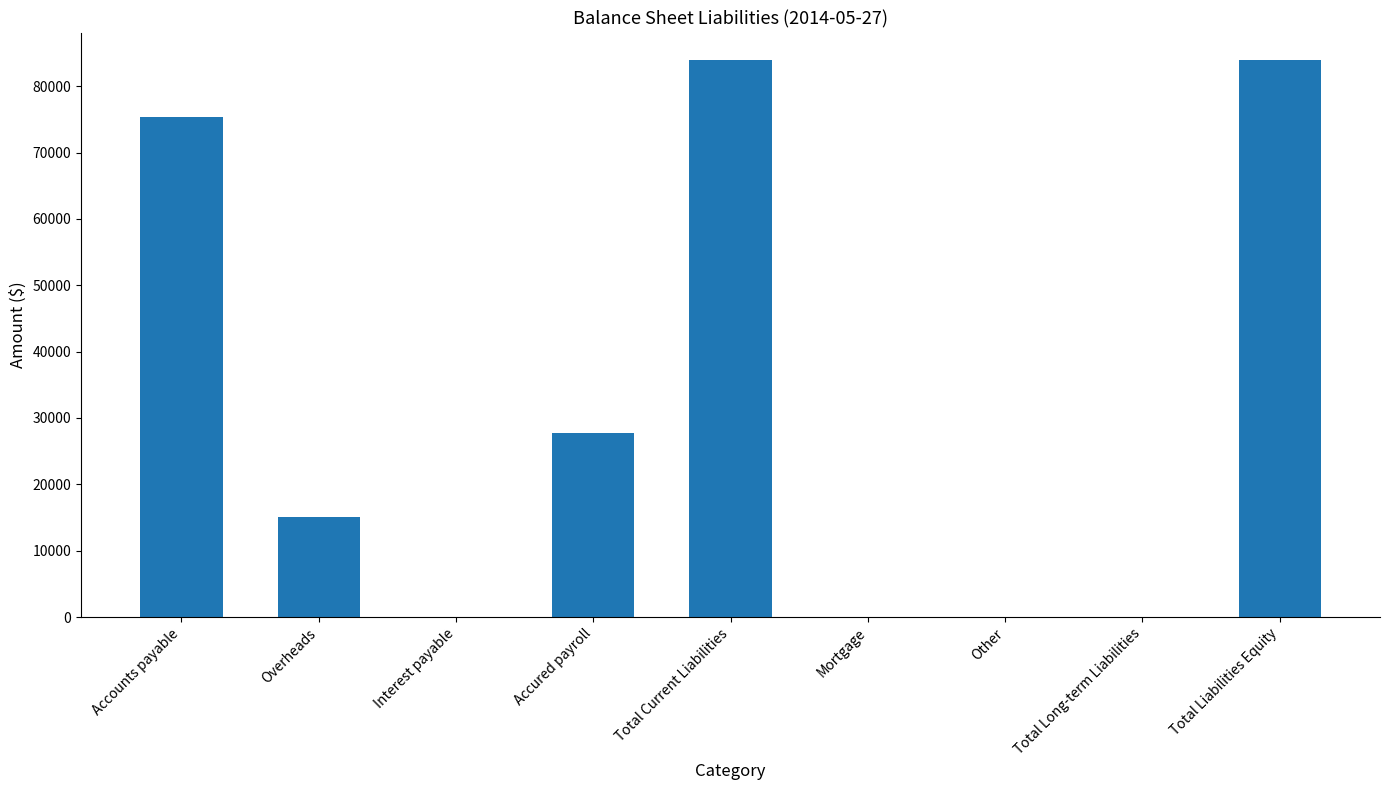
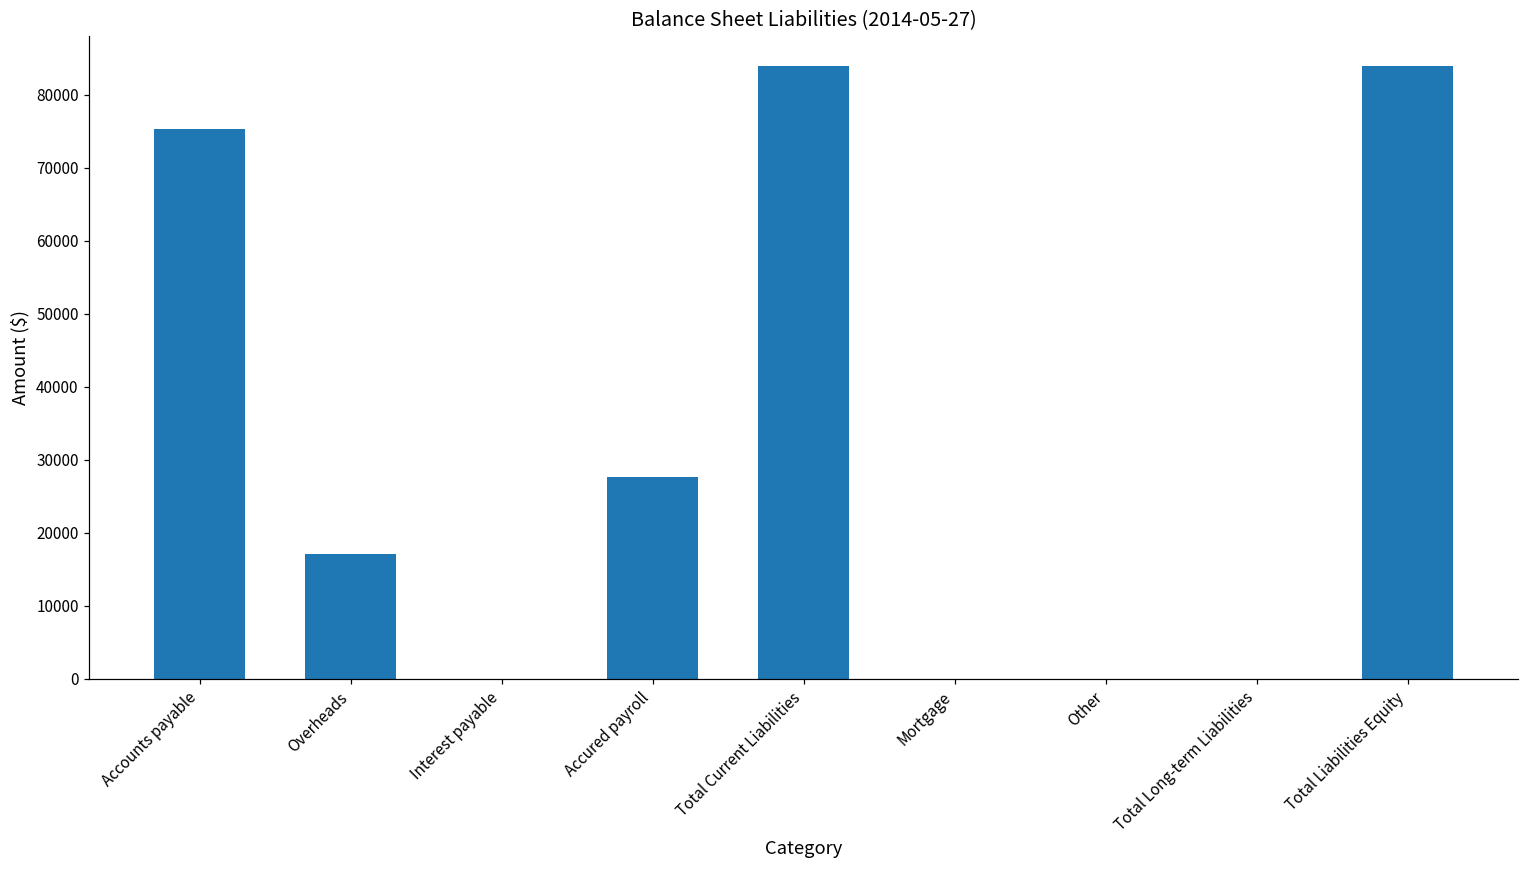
  {
    "Accounts payable": 75000,
-   "Overheads": 15000,
+   "Overheads": 17000,
    "Interest payable": 0,
    "Accured payroll": 28000,
    "Total Current Liabilities": 84000,
    "Mortgage": 0,
    "Other": 0,
    "Total Long-term Liabilities": 0,
    "Total Liabilities Equity": 84000
  }
